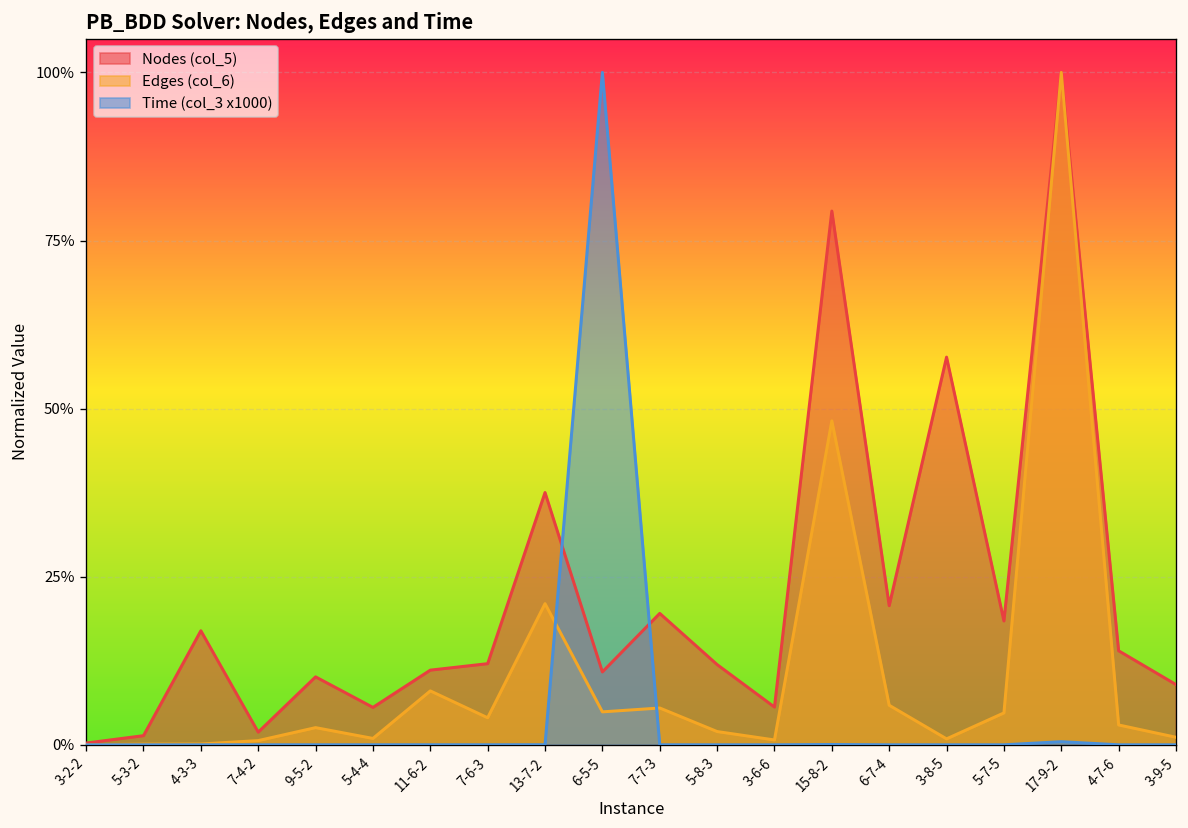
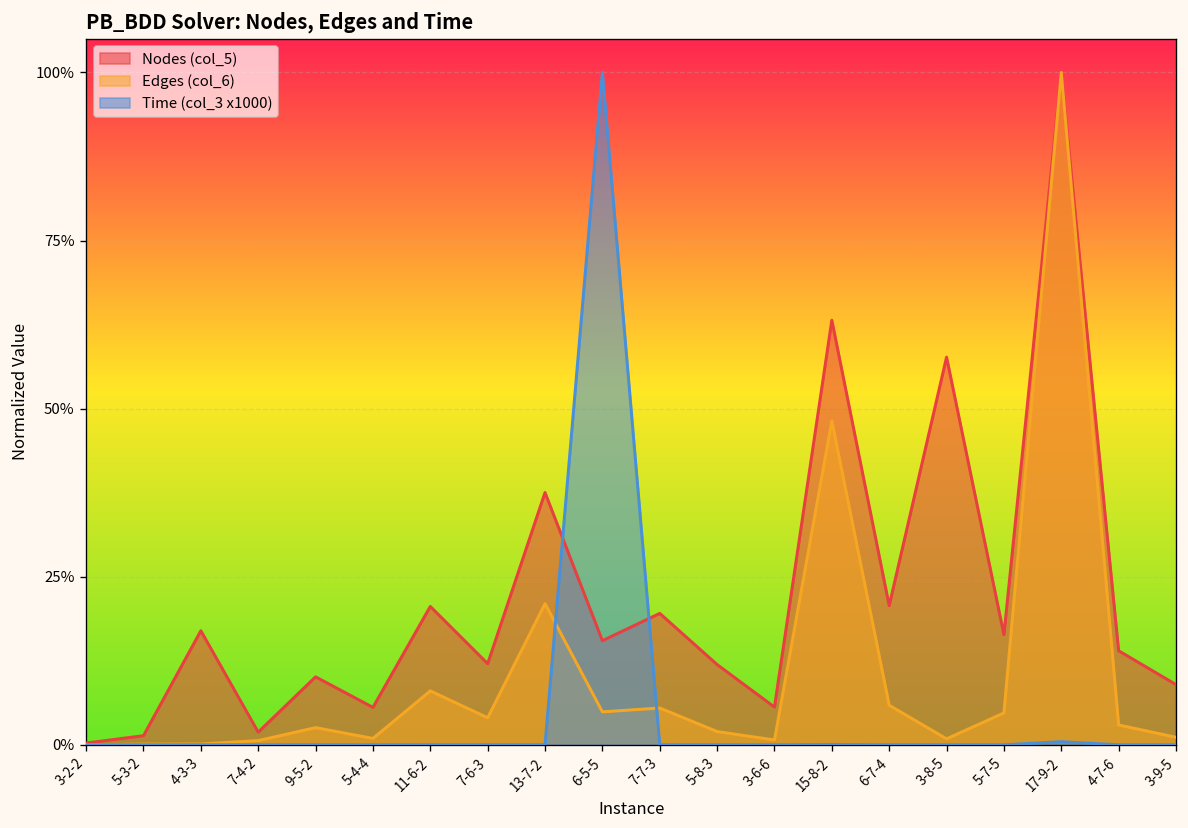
  {
    "Nodes (col_5)": {
      "5-3-2": "1%",
      "4-3-3": "17%",
      "7-4-2": "2%",
      "9-5-2": "10%",
      "5-4-4": "6%",
-     "11-6-2": "11%",
+     "11-6-2": "21%",
      "7-6-3": "12%",
      "13-7-2": "38%",
-     "6-5-5": "11%",
+     "6-5-5": "15%",
      "7-7-3": "20%",
      "5-8-3": "12%",
      "3-6-6": "6%",
-     "15-8-2": "79%",
+     "15-8-2": "63%",
      "6-7-4": "21%",
      "3-8-5": "58%",
-     "5-7-5": "18%",
+     "5-7-5": "16%",
      "4-7-6": "14%",
      "3-9-5": "9%"
    },
    "Edges (col_6)": {
      "7-4-2": "1%",
      "9-5-2": "3%",
      "5-4-4": "1%",
      "11-6-2": "8%",
      "7-6-3": "4%",
      "13-7-2": "21%",
      "6-5-5": "5%",
      "7-7-3": "5%",
      "5-8-3": "2%",
      "3-6-6": "1%",
      "15-8-2": "48%",
      "6-7-4": "6%",
      "3-8-5": "1%",
      "5-7-5": "5%",
      "4-7-6": "3%",
      "3-9-5": "1%"
    },
    "Time (col_3 x1000)": {
      "7-4-2": "0%",
      "9-5-2": "0%",
      "5-4-4": "0%",
      "11-6-2": "0%",
      "7-6-3": "0%",
      "13-7-2": "0%",
      "6-5-5": "100%",
      "7-7-3": "0%",
      "5-8-3": "0%",
      "3-6-6": "0%",
      "15-8-2": "0%",
      "6-7-4": "0%",
      "3-8-5": "0%",
      "5-7-5": "0%",
      "17-9-2": "0%",
      "4-7-6": "0%",
      "3-9-5": "0%"
    }
  }
